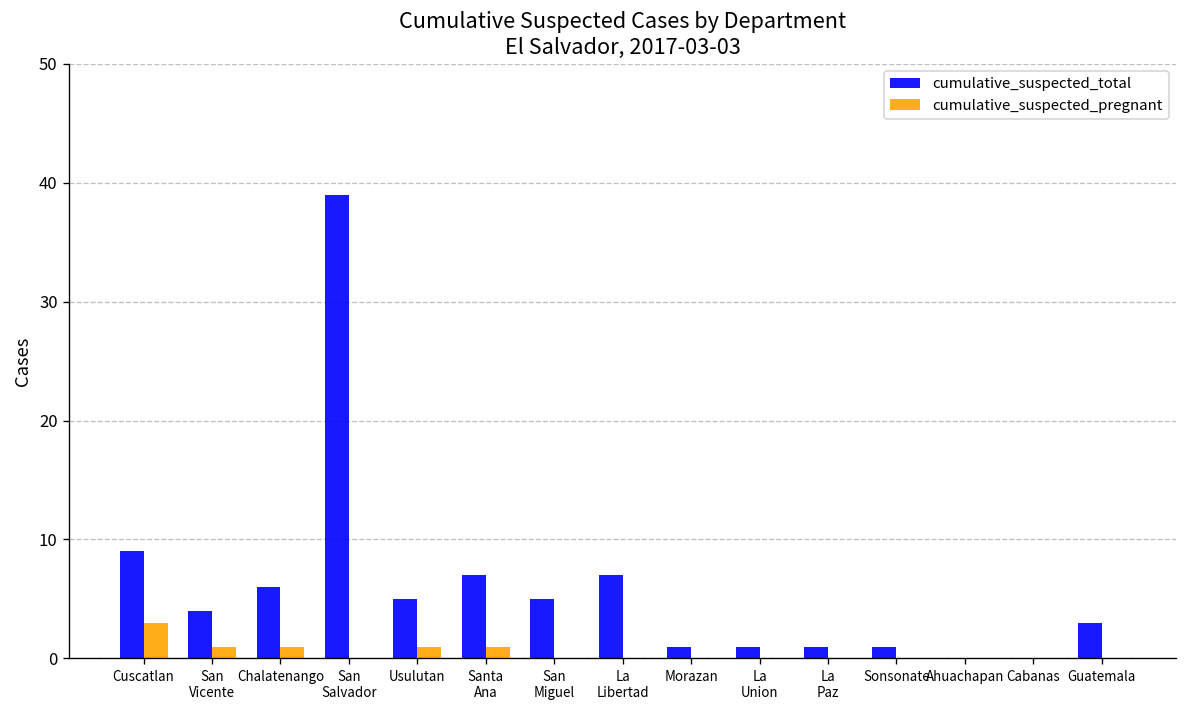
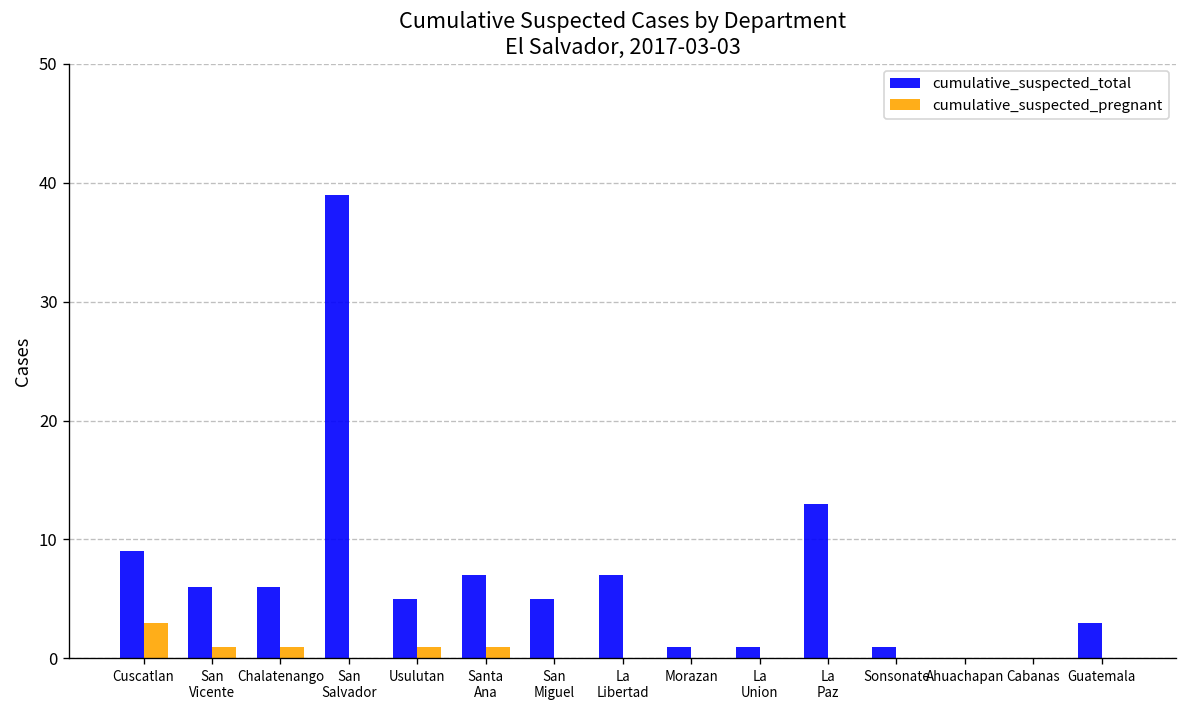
  {
    "cumulative_suspected_total": {
      "Cuscatlan": 9,
-     "San Vicente": 4,
+     "San Vicente": 6,
      "Chalatenango": 6,
      "San Salvador": 39,
      "Usulutan": 5,
      "Santa Ana": 7,
      "San Miguel": 5,
      "La Libertad": 7,
      "Morazan": 1,
      "La Union": 1,
-     "La Paz": 1,
+     "La Paz": 13,
      "Sonsonate": 1,
      "Ahuachapan": 0,
      "Cabanas": 0,
      "Guatemala": 3
    },
    "cumulative_suspected_pregnant": {
      "Cuscatlan": 3,
      "San Vicente": 1,
      "Chalatenango": 1,
      "San Salvador": 0,
      "Usulutan": 1,
      "Santa Ana": 1,
      "San Miguel": 0,
      "La Libertad": 0,
      "Morazan": 0,
      "La Union": 0,
      "La Paz": 0,
      "Sonsonate": 0,
      "Ahuachapan": 0,
      "Cabanas": 0,
      "Guatemala": 0
    }
  }
